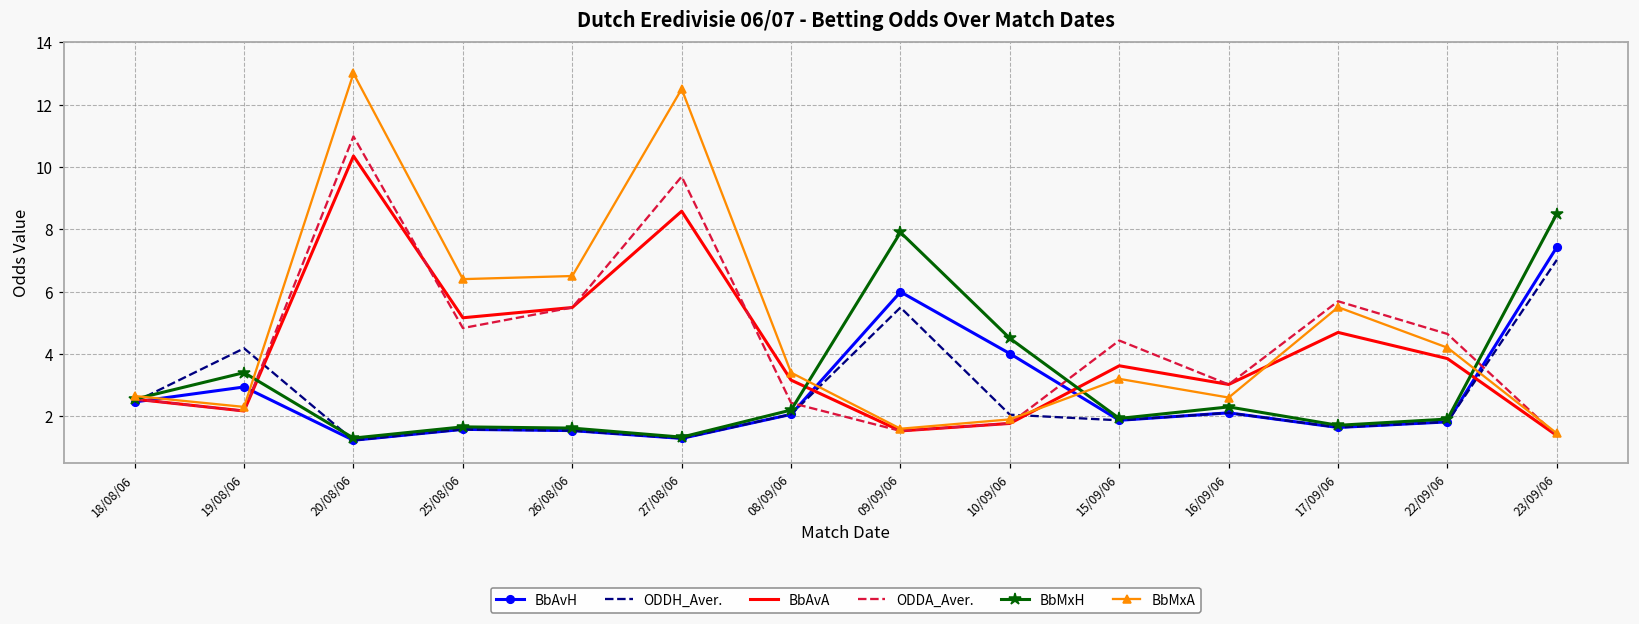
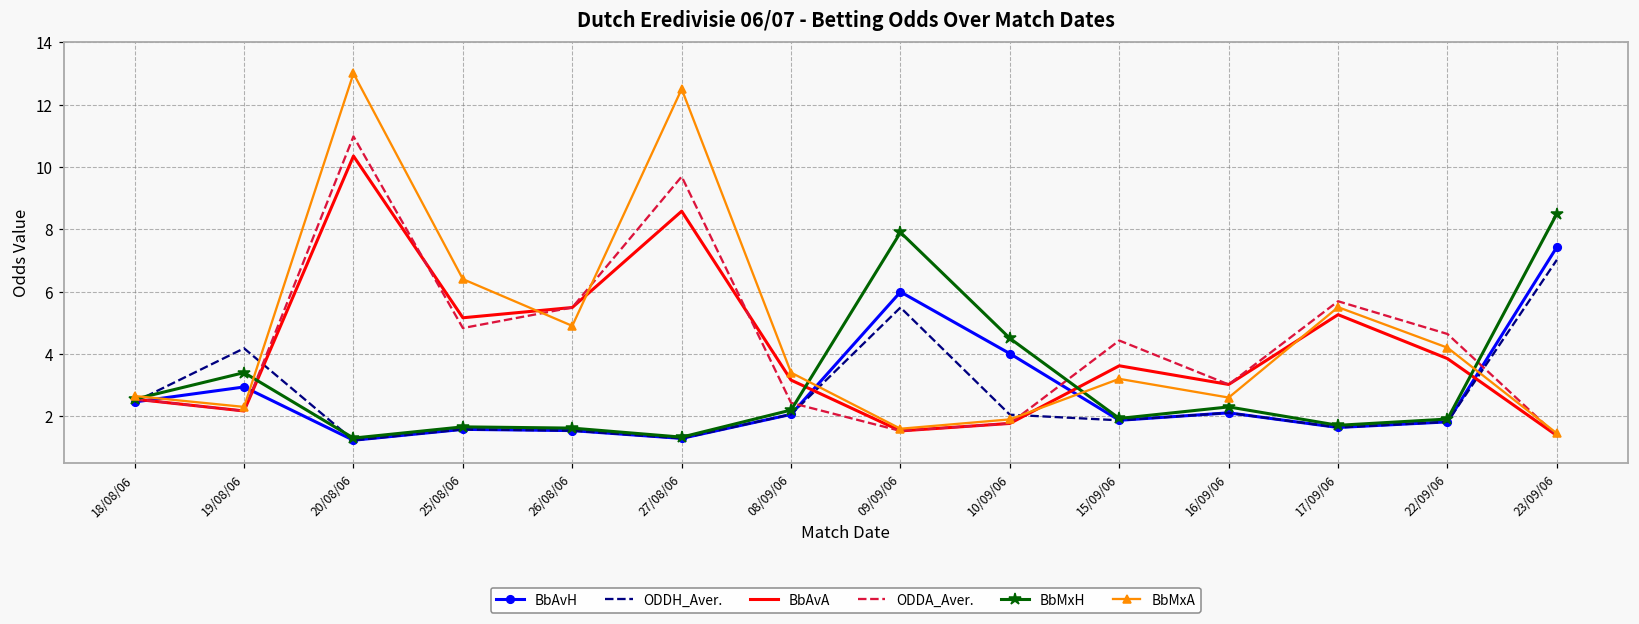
  {
    "BbAvH": {
      "19/08/06": 2.9,
      "09/09/06": 6.0,
      "10/09/06": 4.0,
      "23/09/06": 7.4
    },
    "ODDH_Aver.": {
      "19/08/06": 4.2,
      "09/09/06": 5.5,
      "10/09/06": 2.1,
      "23/09/06": 7.0
    },
    "BbAvA": {
      "20/08/06": 10.4,
      "25/08/06": 5.2,
      "27/08/06": 8.6,
      "08/09/06": 3.2,
      "15/09/06": 3.6,
-     "17/09/06": 4.7,
+     "17/09/06": 5.3,
      "22/09/06": 3.9
    },
    "ODDA_Aver.": {
      "20/08/06": 11.0,
      "25/08/06": 4.8,
      "27/08/06": 9.7,
      "08/09/06": 2.4,
      "15/09/06": 4.4,
      "17/09/06": 5.7,
      "22/09/06": 4.6
    },
    "BbMxH": {
      "19/08/06": 3.4,
      "08/09/06": 2.2,
      "09/09/06": 7.9,
      "10/09/06": 4.5,
      "16/09/06": 2.3,
      "22/09/06": 1.9,
      "23/09/06": 8.5
    },
    "BbMxA": {
      "18/08/06": 2.7,
      "19/08/06": 2.3,
      "20/08/06": 13.0,
      "25/08/06": 6.4,
-     "26/08/06": 6.5,
+     "26/08/06": 4.9,
      "27/08/06": 12.5,
      "08/09/06": 3.4,
      "10/09/06": 1.9,
      "15/09/06": 3.2,
      "16/09/06": 2.6,
      "17/09/06": 5.5,
      "22/09/06": 4.2
    }
  }
